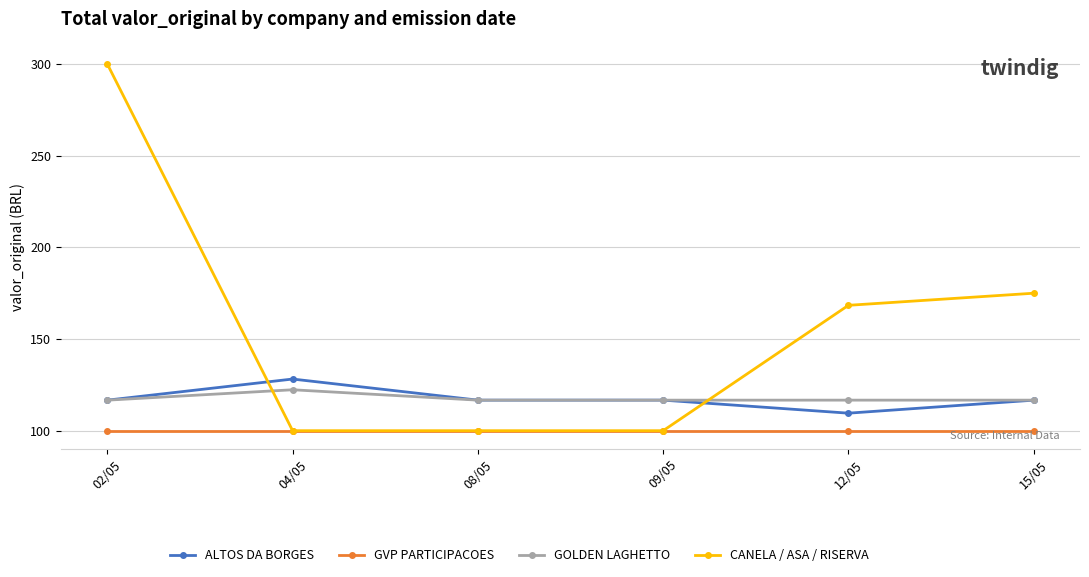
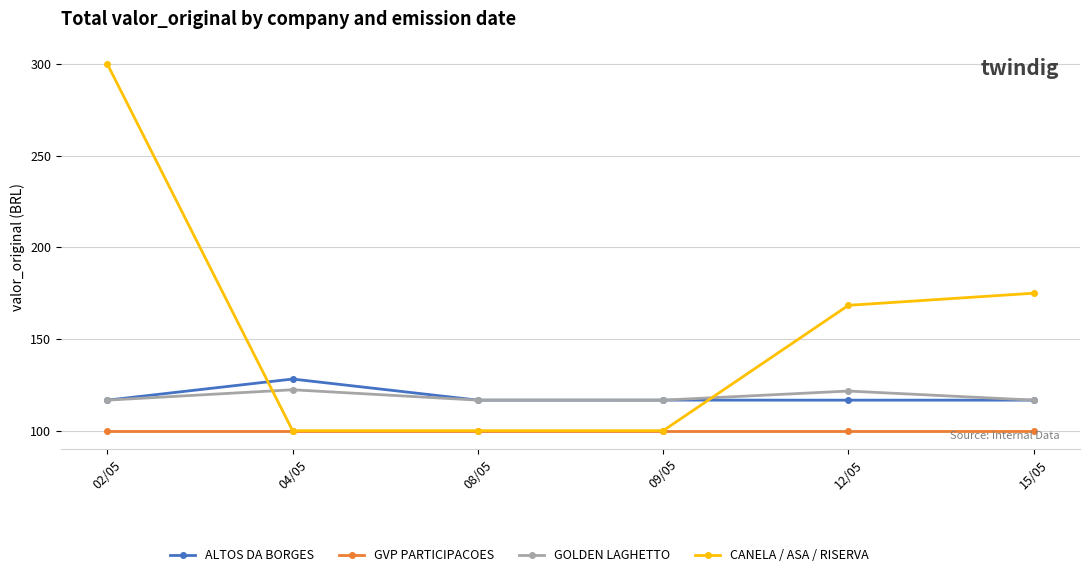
  {
    "ALTOS DA BORGES": {
      "04/05": 128,
-     "12/05": 110
+     "12/05": 117
    },
    "GVP PARTICIPACOES": {
      "02/05": 100,
      "12/05": 100,
      "15/05": 100
    },
    "GOLDEN LAGHETTO": {
      "04/05": 122,
-     "12/05": 117
+     "12/05": 122
    },
    "CANELA / ASA / RISERVA": {
      "02/05": 300,
      "12/05": 168,
      "15/05": 175
    }
  }
